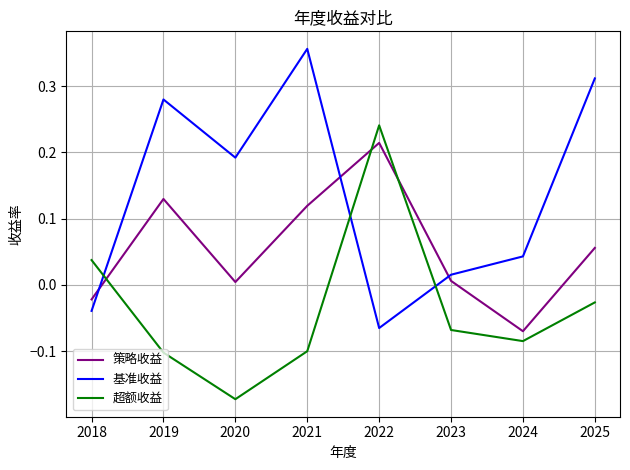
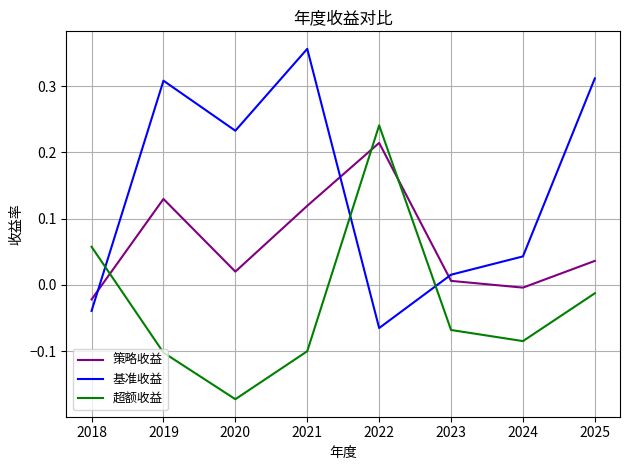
  {
    "策略收益": {
      "2018": -0.02,
      "2019": 0.13,
-     "2020": 0.00,
+     "2020": 0.02,
      "2021": 0.12,
      "2022": 0.21,
      "2023": 0.01,
-     "2024": -0.07,
-     "2025": 0.06
+     "2024": 0.00,
+     "2025": 0.04
    },
    "基准收益": {
      "2018": -0.04,
-     "2019": 0.28,
-     "2020": 0.19,
+     "2019": 0.31,
+     "2020": 0.23,
      "2021": 0.36,
      "2022": -0.07,
      "2023": 0.02,
      "2024": 0.04,
      "2025": 0.31
    },
    "超额收益": {
-     "2018": 0.04,
+     "2018": 0.06,
      "2020": -0.17,
      "2021": -0.10,
      "2022": 0.24,
      "2023": -0.07,
      "2024": -0.08,
-     "2025": -0.03
+     "2025": -0.01
    }
  }
